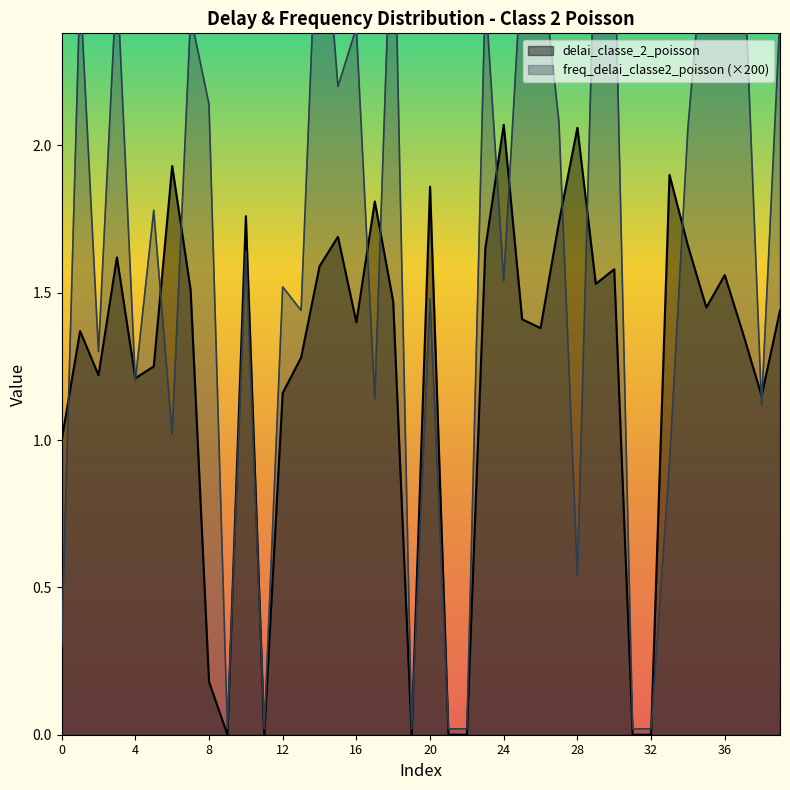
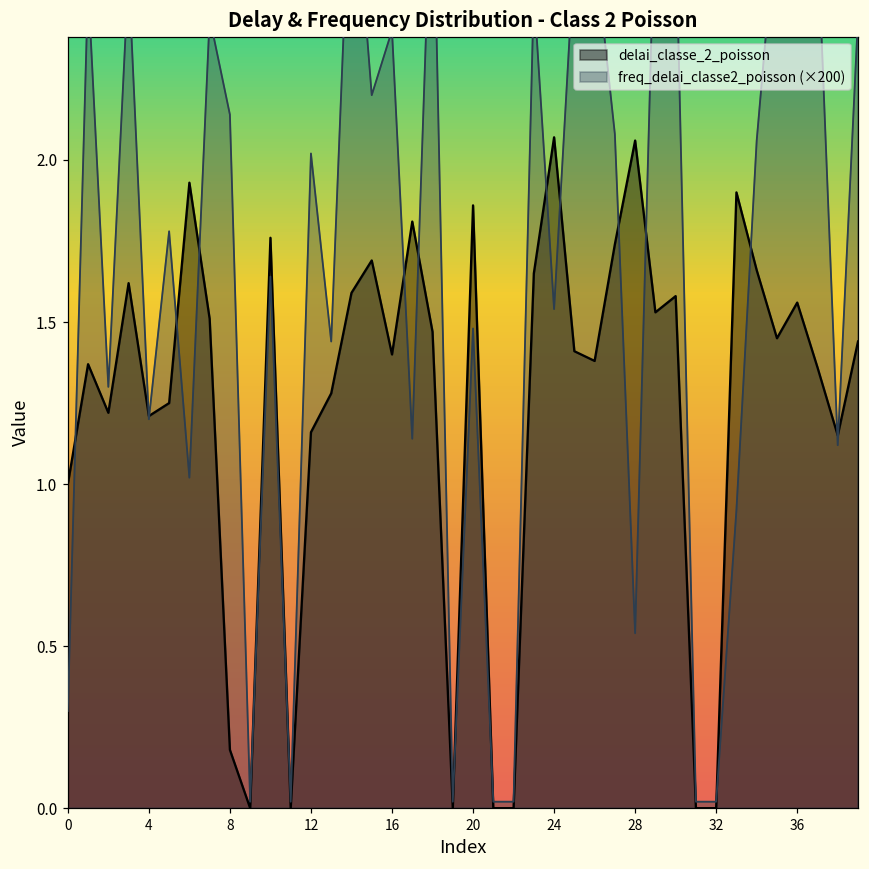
  {
    "delai_classe_2_poisson": {
      "0": 1.00,
      "4": 1.21,
      "8": 0.18,
      "12": 1.16,
      "16": 1.40,
      "20": 1.86,
      "24": 2.07,
      "28": 2.06,
      "32": 0.00,
      "36": 1.56
    },
    "freq_delai_classe2_poisson (×200)": {
      "0": 0.30,
      "4": 1.20,
      "8": 2.14,
-     "12": 1.52,
+     "12": 2.02,
      "20": 1.48,
      "24": 1.54,
      "28": 0.54,
      "32": 0.02
    }
  }
